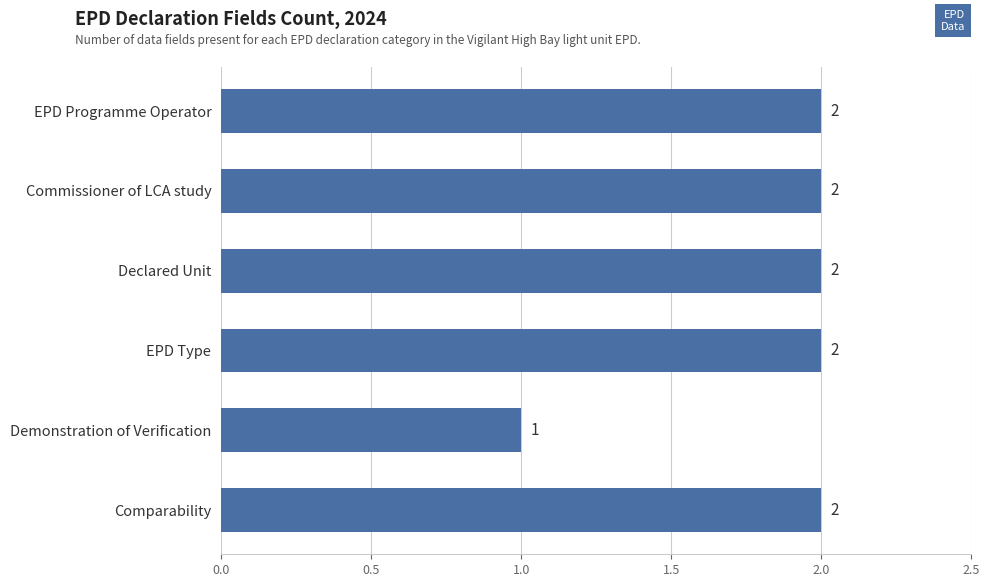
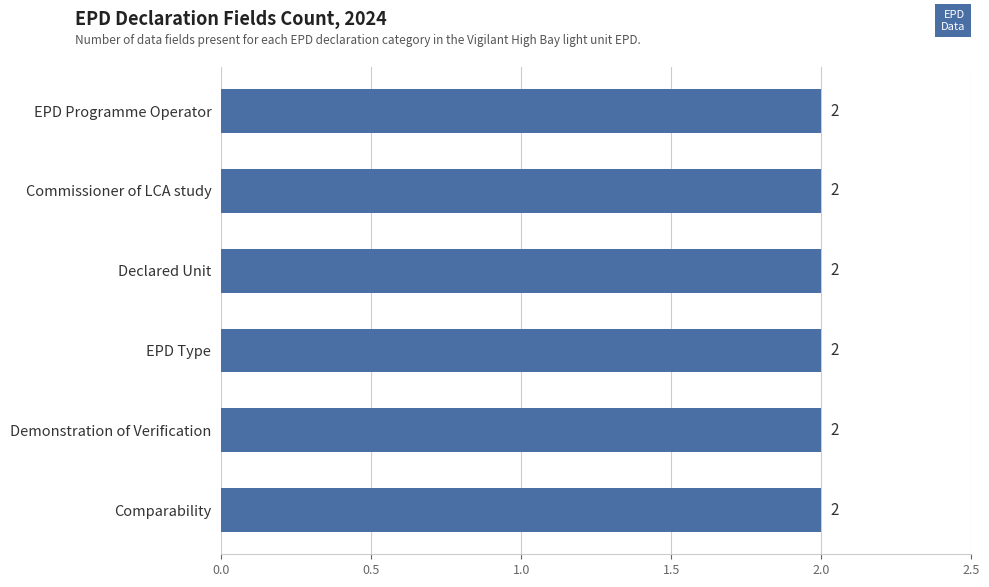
  {
    "EPD Programme Operator": 2,
    "Commissioner of LCA study": 2,
    "Declared Unit": 2,
    "EPD Type": 2,
-   "Demonstration of Verification": 1,
+   "Demonstration of Verification": 2,
    "Comparability": 2
  }
